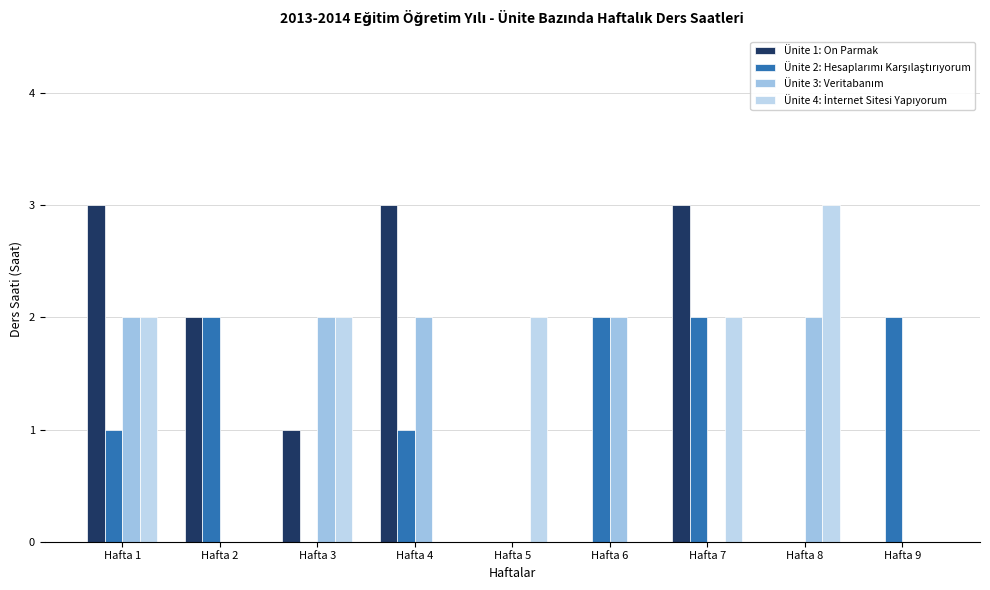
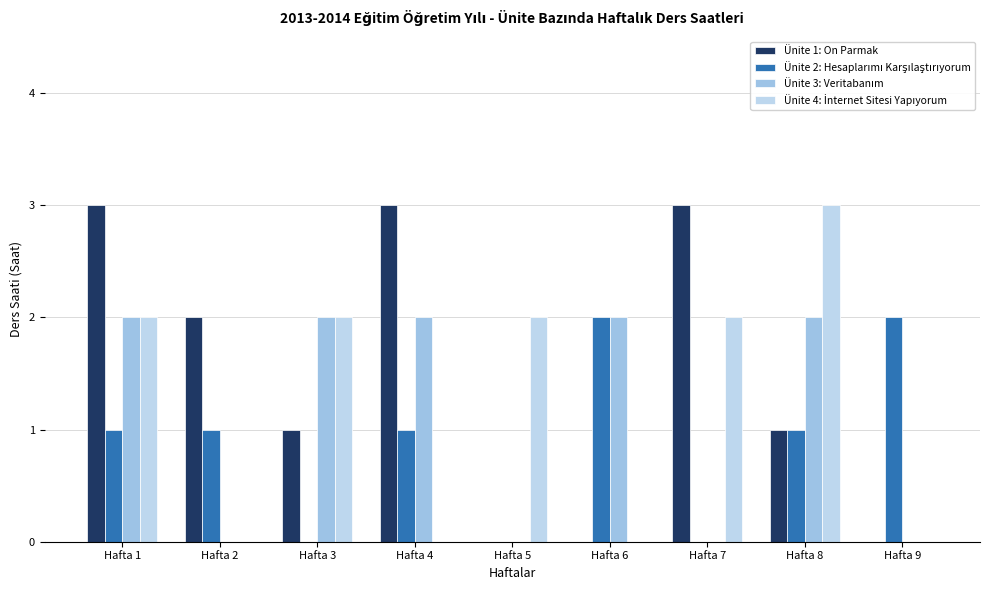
  {
    "Ünite 1: On Parmak": {
      "Hafta 1": 3,
      "Hafta 2": 2,
      "Hafta 3": 1,
      "Hafta 4": 3,
      "Hafta 5": 0,
      "Hafta 6": 0,
      "Hafta 7": 3,
-     "Hafta 8": 0,
+     "Hafta 8": 1,
      "Hafta 9": 0
    },
    "Ünite 2: Hesaplarımı Karşılaştırıyorum": {
      "Hafta 1": 1,
-     "Hafta 2": 2,
+     "Hafta 2": 1,
      "Hafta 3": 0,
      "Hafta 4": 1,
      "Hafta 5": 0,
      "Hafta 6": 2,
-     "Hafta 7": 2,
-     "Hafta 8": 0,
+     "Hafta 7": 0,
+     "Hafta 8": 1,
      "Hafta 9": 2
    }
  }
